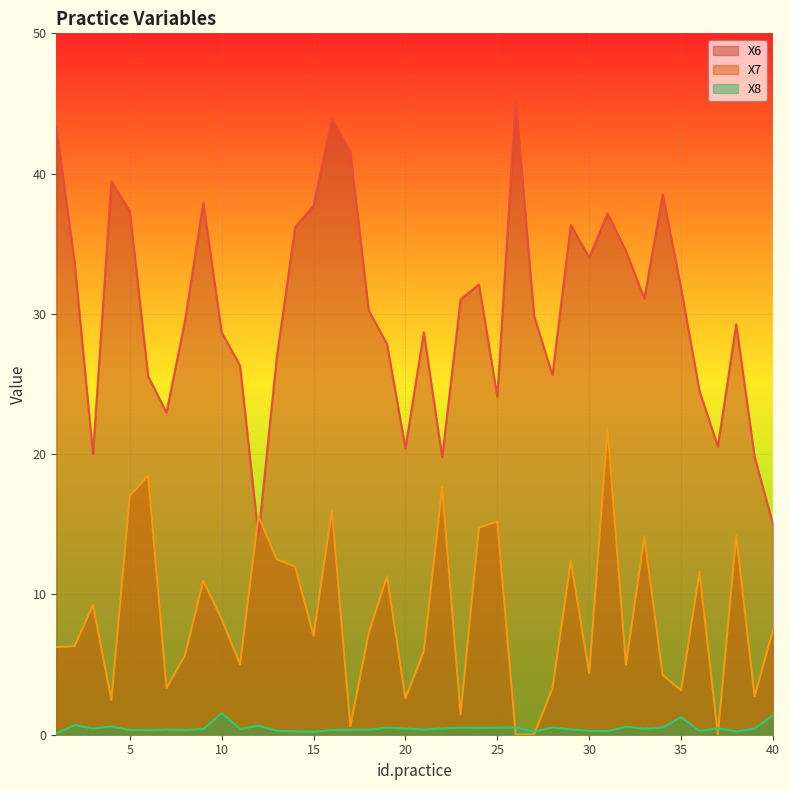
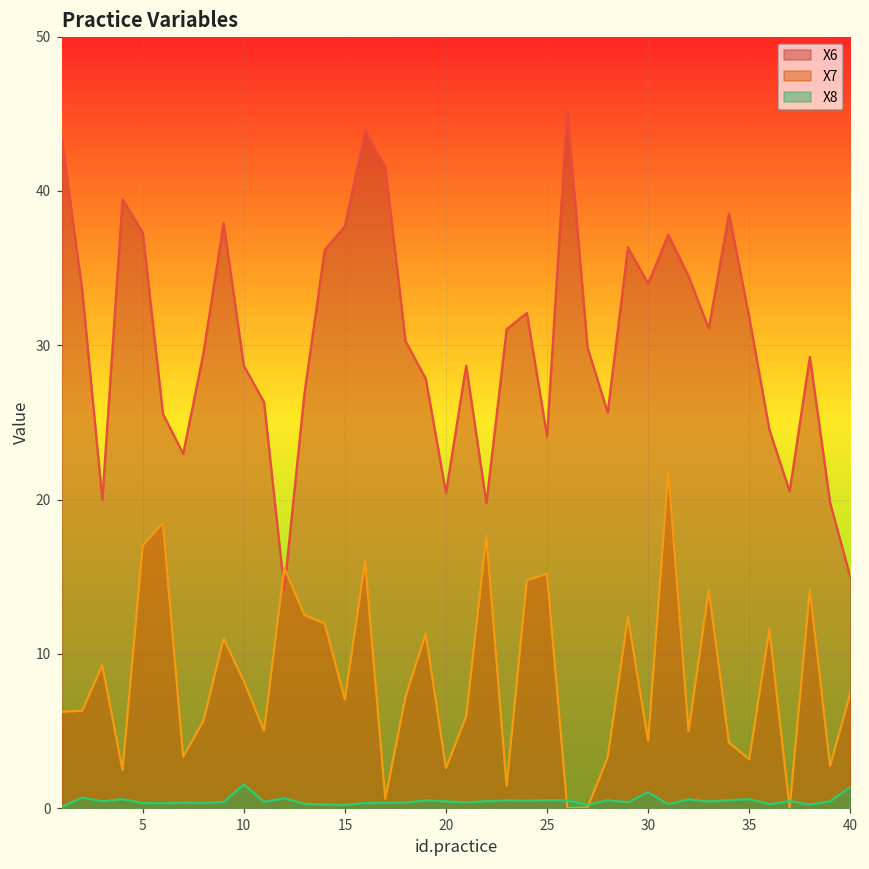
  {
    "X8": {
      "5": 0.3,
      "10": 1.5,
      "15": 0.2,
      "20": 0.4,
      "25": 0.5,
-     "30": 0.3,
-     "35": 1.3,
+     "30": 1.0,
+     "35": 0.6,
      "40": 1.4
    }
  }
